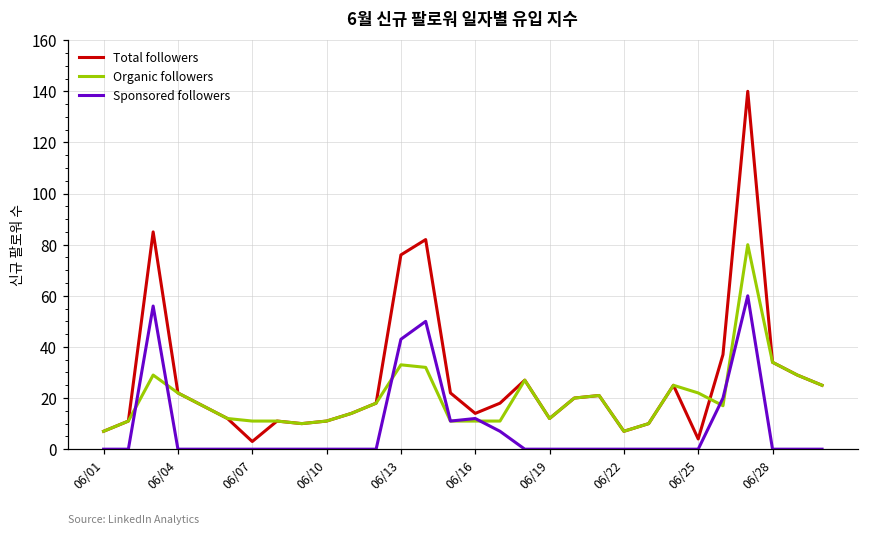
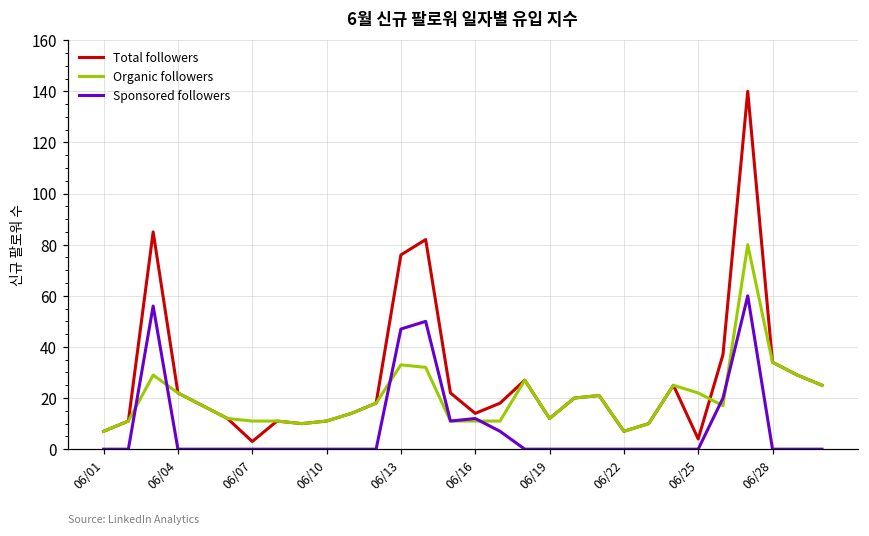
  {
    "Total followers": {
      "06/07": 3,
      "06/13": 76,
      "06/16": 14,
      "06/25": 4
    },
    "Organic followers": {
      "06/07": 11,
      "06/13": 33,
      "06/25": 22
    },
    "Sponsored followers": {
      "06/01": 0,
      "06/04": 0,
      "06/07": 0,
      "06/10": 0,
-     "06/13": 43,
+     "06/13": 47,
      "06/19": 0,
      "06/22": 0,
      "06/25": 0,
      "06/28": 0
    }
  }
